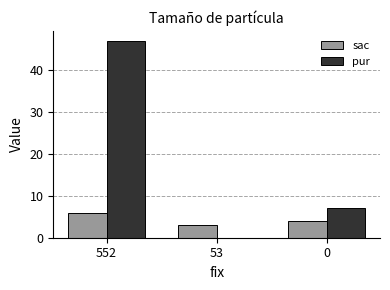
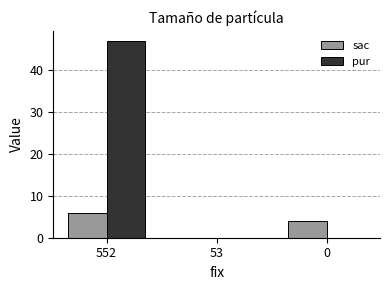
  {
    "sac": {
      "552": 6,
-     "53": 3,
+     "53": 0,
      "0": 4
    },
    "pur": {
      "552": 47,
      "53": 0,
-     "0": 7
+     "0": 0
    }
  }
